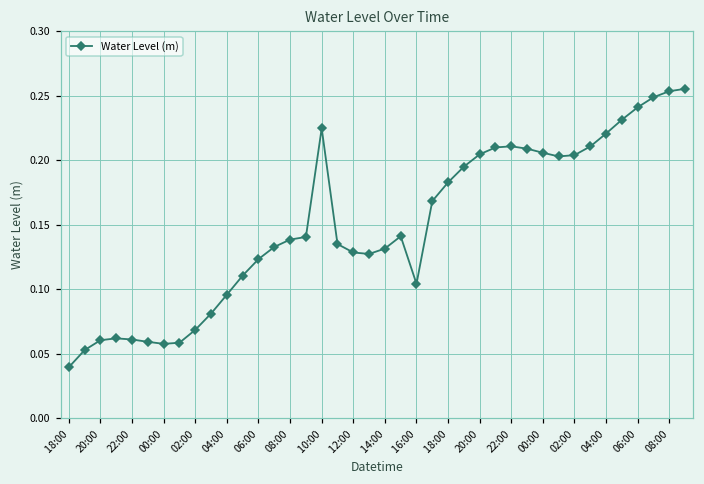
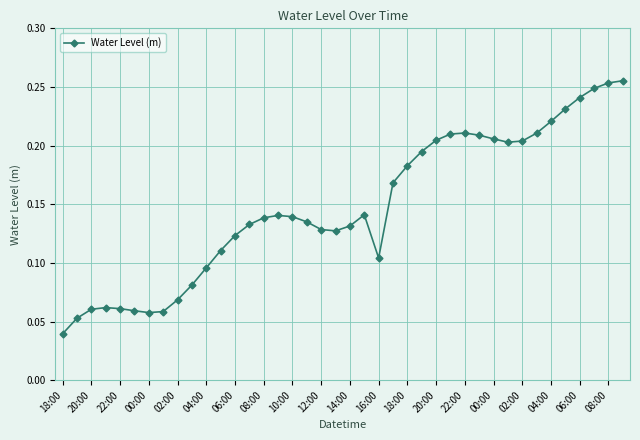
  {
-   "10:00": 0.225,
+   "10:00": 0.139,
    "12:00": 0.128,
    "14:00": 0.131,
    "16:00": 0.104
  }
